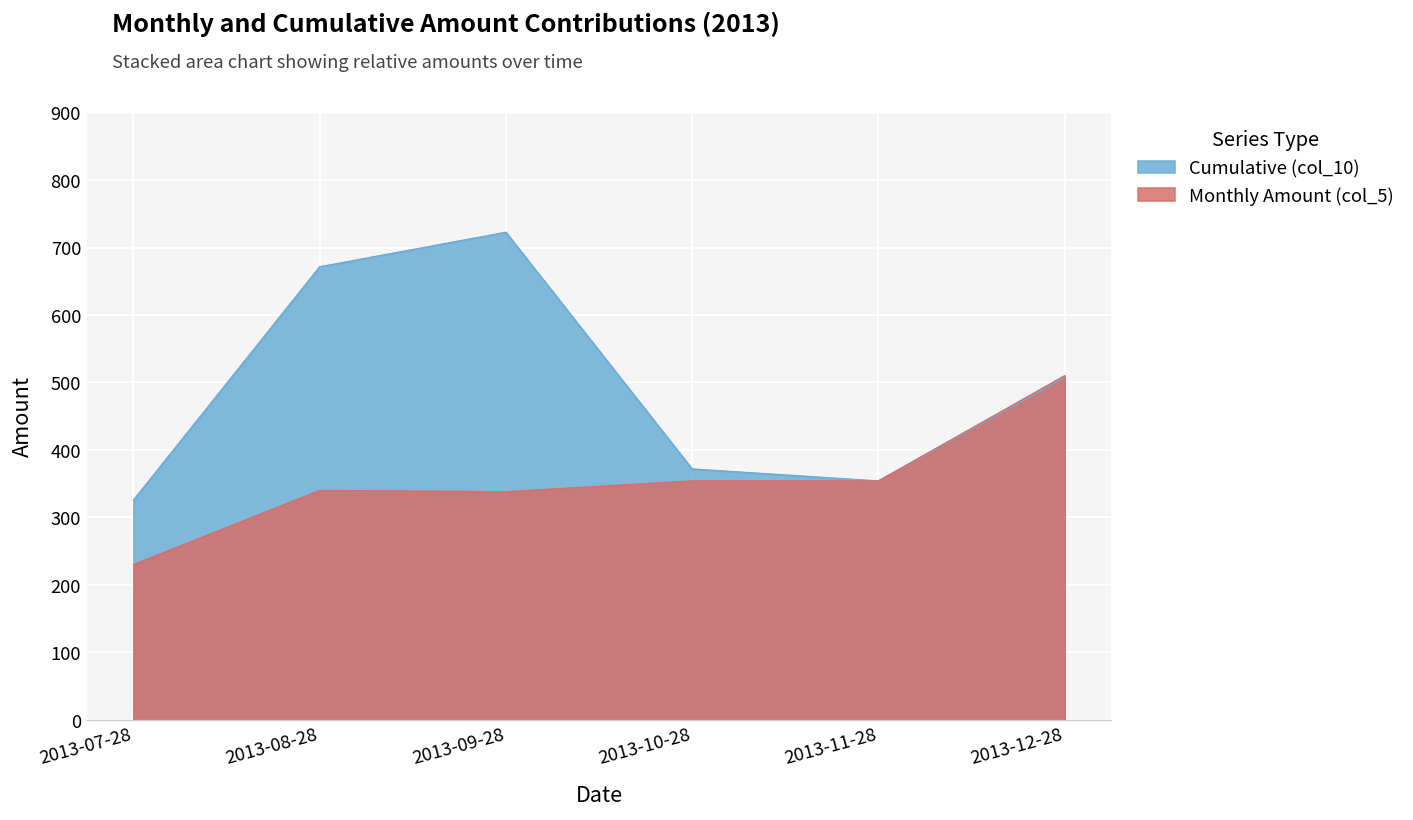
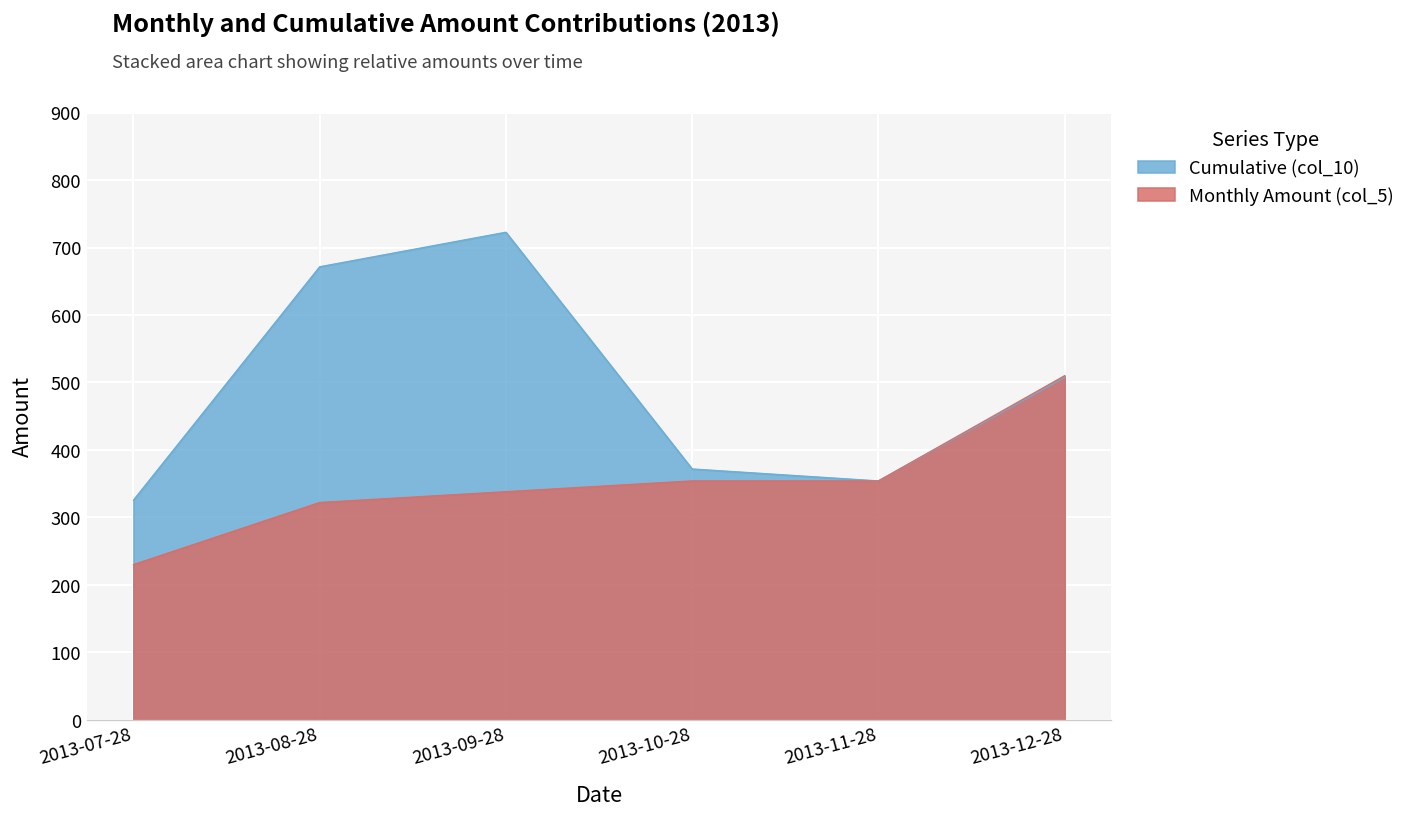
  {
    "Cumulative (col_10)": {
      "2013-07-28": 330,
      "2013-08-28": 670,
      "2013-09-28": 720,
      "2013-10-28": 370
    },
    "Monthly Amount (col_5)": {
      "2013-07-28": 230,
-     "2013-08-28": 340,
+     "2013-08-28": 320,
      "2013-09-28": 340,
      "2013-10-28": 350
    }
  }
